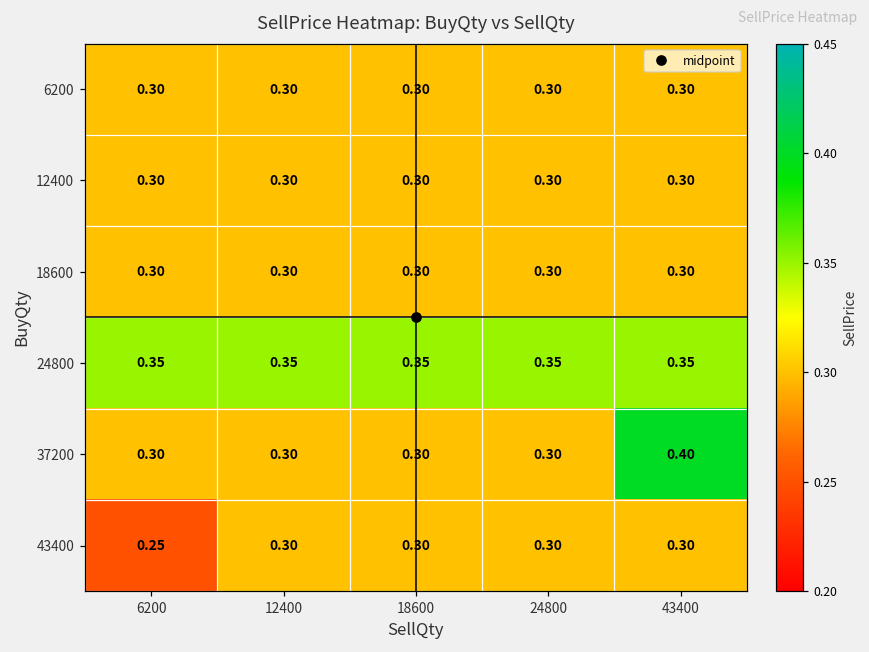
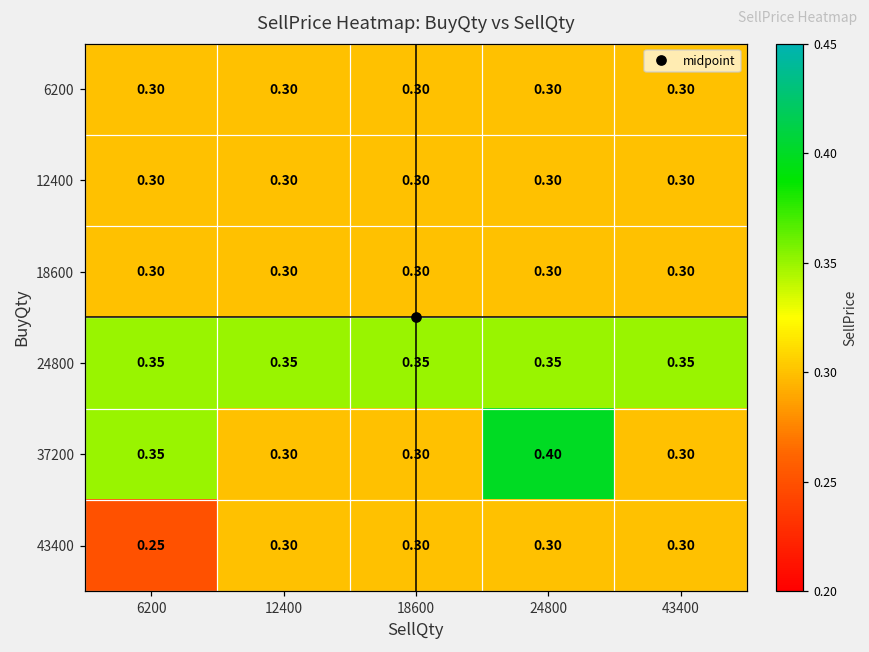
  {
    "6200": {
      "6200": 0.30,
      "12400": 0.30,
      "18600": 0.30,
      "24800": 0.30,
      "43400": 0.30
    },
    "12400": {
      "6200": 0.30,
      "12400": 0.30,
      "18600": 0.30,
      "24800": 0.30,
      "43400": 0.30
    },
    "18600": {
      "6200": 0.30,
      "12400": 0.30,
      "18600": 0.30,
      "24800": 0.30,
      "43400": 0.30
    },
    "24800": {
      "6200": 0.35,
      "12400": 0.35,
      "18600": 0.35,
      "24800": 0.35,
      "43400": 0.35
    },
    "37200": {
-     "6200": 0.30,
+     "6200": 0.35,
      "12400": 0.30,
      "18600": 0.30,
-     "24800": 0.30,
-     "43400": 0.40
+     "24800": 0.40,
+     "43400": 0.30
    },
    "43400": {
      "6200": 0.25,
      "12400": 0.30,
      "18600": 0.30,
      "24800": 0.30,
      "43400": 0.30
    }
  }
